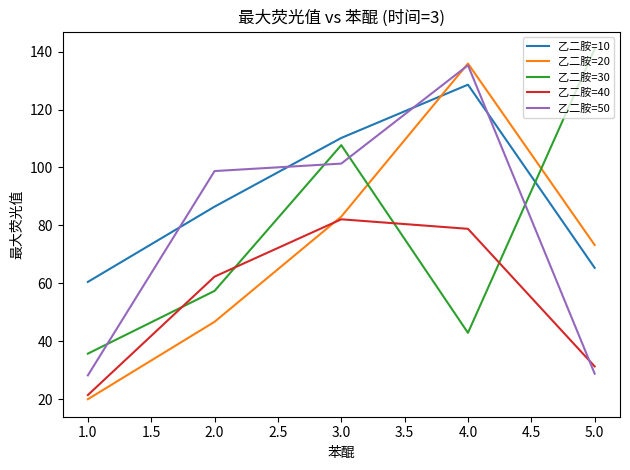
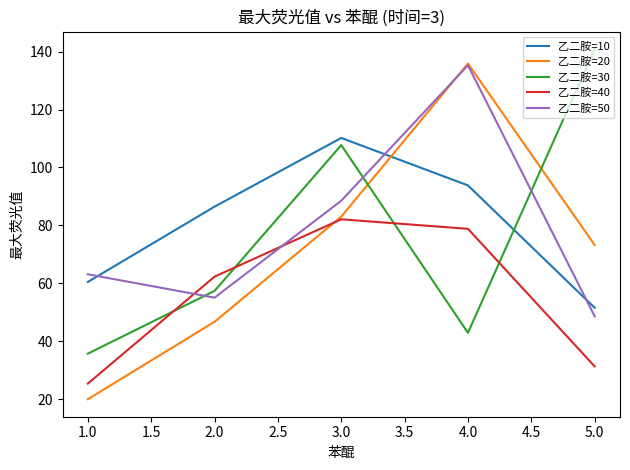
  {
    "乙二胺=10": {
      "1.0": 60,
      "2.0": 86,
      "3.0": 110,
-     "4.0": 129,
-     "5.0": 65
+     "4.0": 94,
+     "5.0": 52
    },
    "乙二胺=20": {
      "1.0": 20,
      "2.0": 47,
      "3.0": 83,
      "5.0": 73
    },
    "乙二胺=30": {
      "1.0": 36,
      "2.0": 57,
      "3.0": 108,
      "4.0": 43
    },
    "乙二胺=40": {
-     "1.0": 21,
+     "1.0": 25,
      "2.0": 62,
      "3.0": 82,
      "4.0": 79,
      "5.0": 31
    },
    "乙二胺=50": {
-     "1.0": 28,
-     "2.0": 99,
-     "3.0": 101,
-     "5.0": 29
+     "1.0": 63,
+     "2.0": 55,
+     "3.0": 89,
+     "5.0": 49
    }
  }
